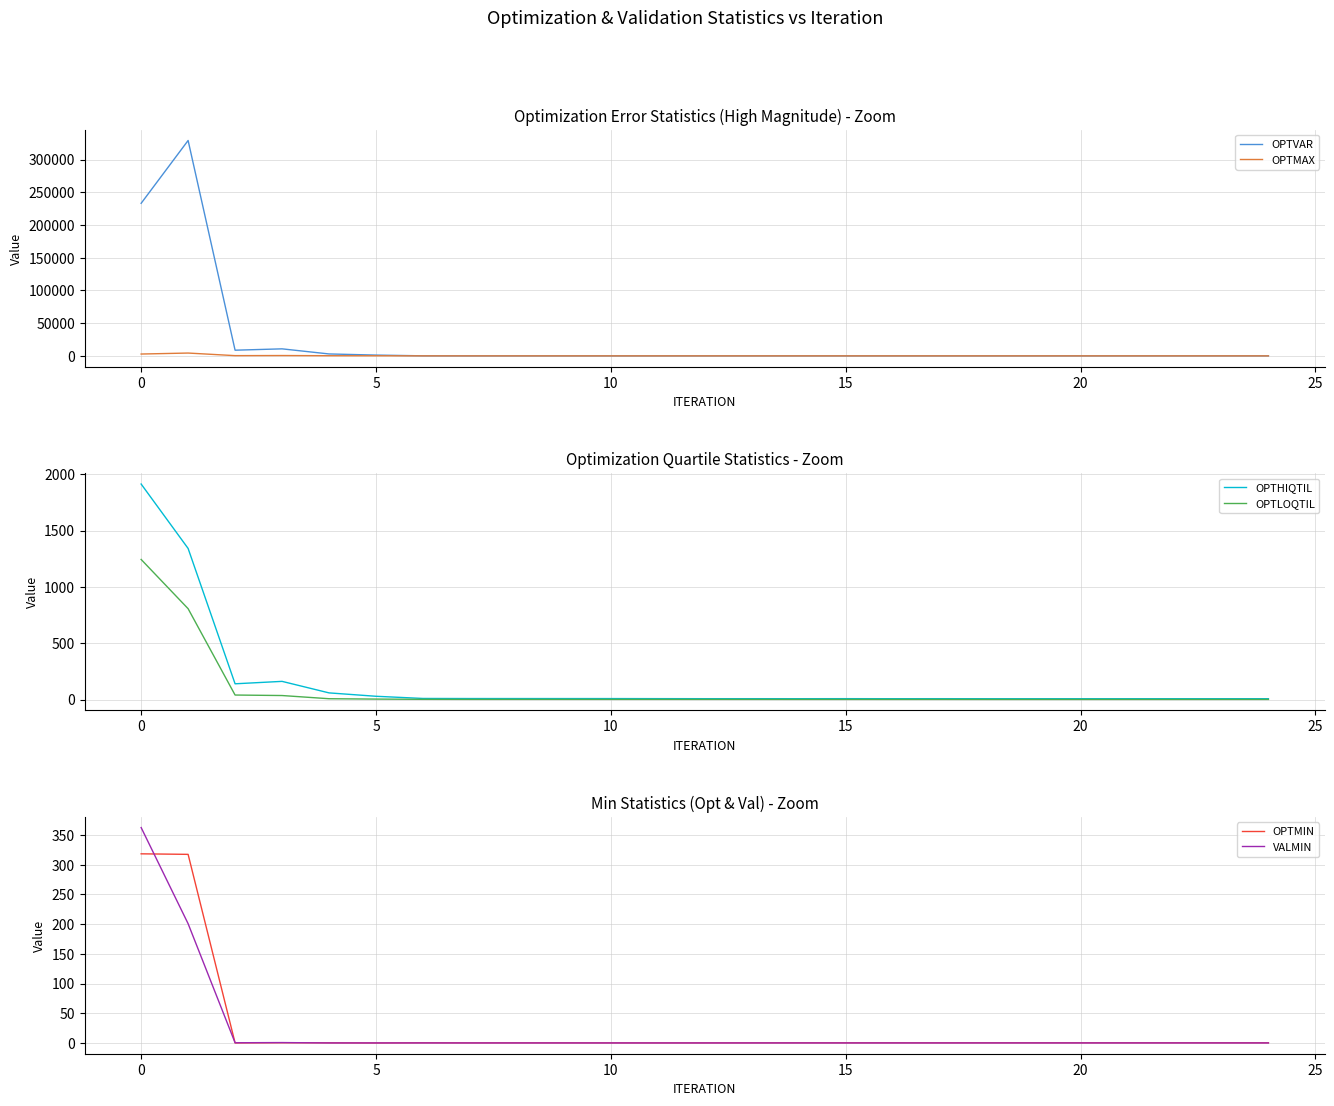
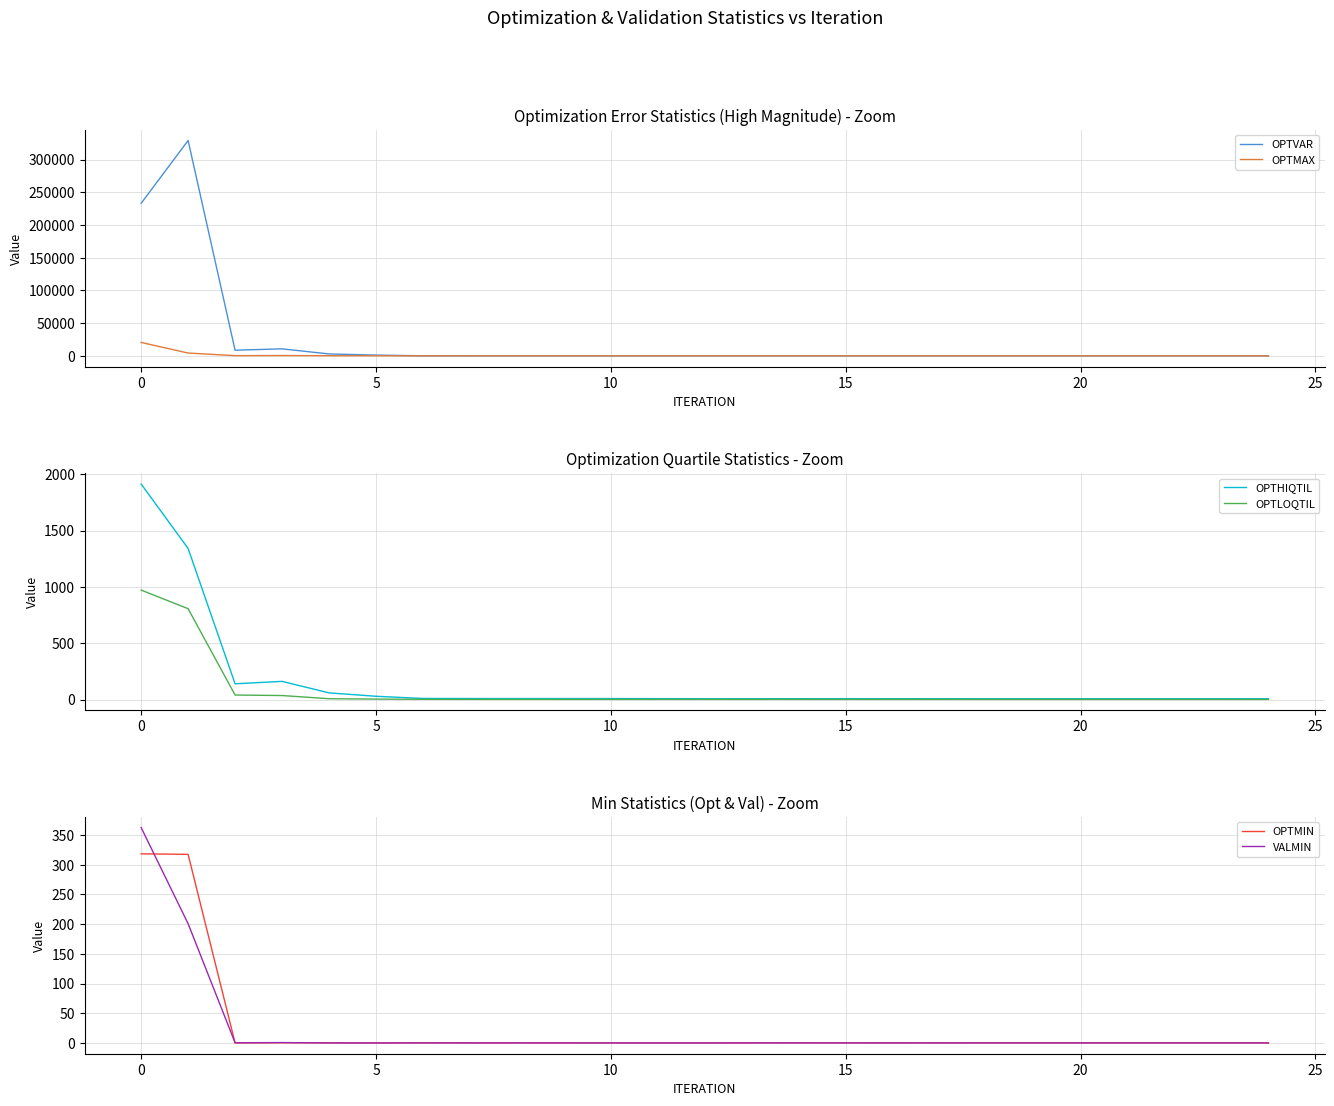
  {
    "Optimization Error Statistics (High Magnitude) - Zoom": {
      "OPTVAR": {
        "0": 230000
      },
      "OPTMAX": {
-       "0": 0
+       "0": 20000
      }
    },
    "Optimization Quartile Statistics - Zoom": {
      "OPTHIQTIL": {
        "0": 1910,
        "5": 30
      },
      "OPTLOQTIL": {
-       "0": 1240,
+       "0": 970,
        "5": 0
      }
    },
    "Min Statistics (Opt & Val) - Zoom": {
      "OPTMIN": {
        "0": 320
      },
      "VALMIN": {
        "0": 360
      }
    }
  }
